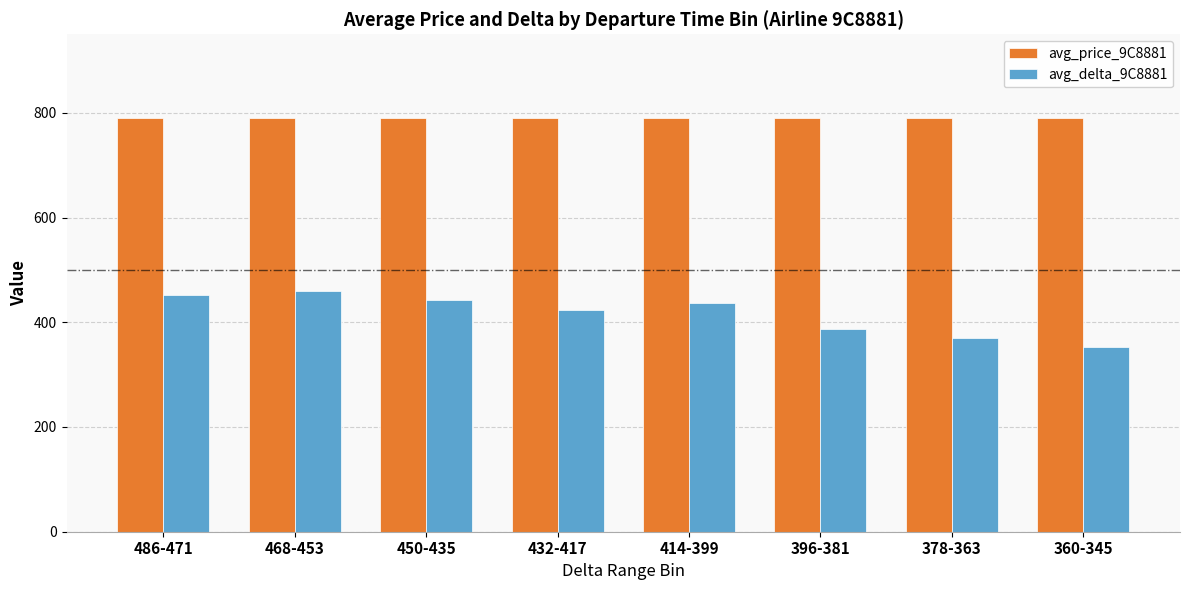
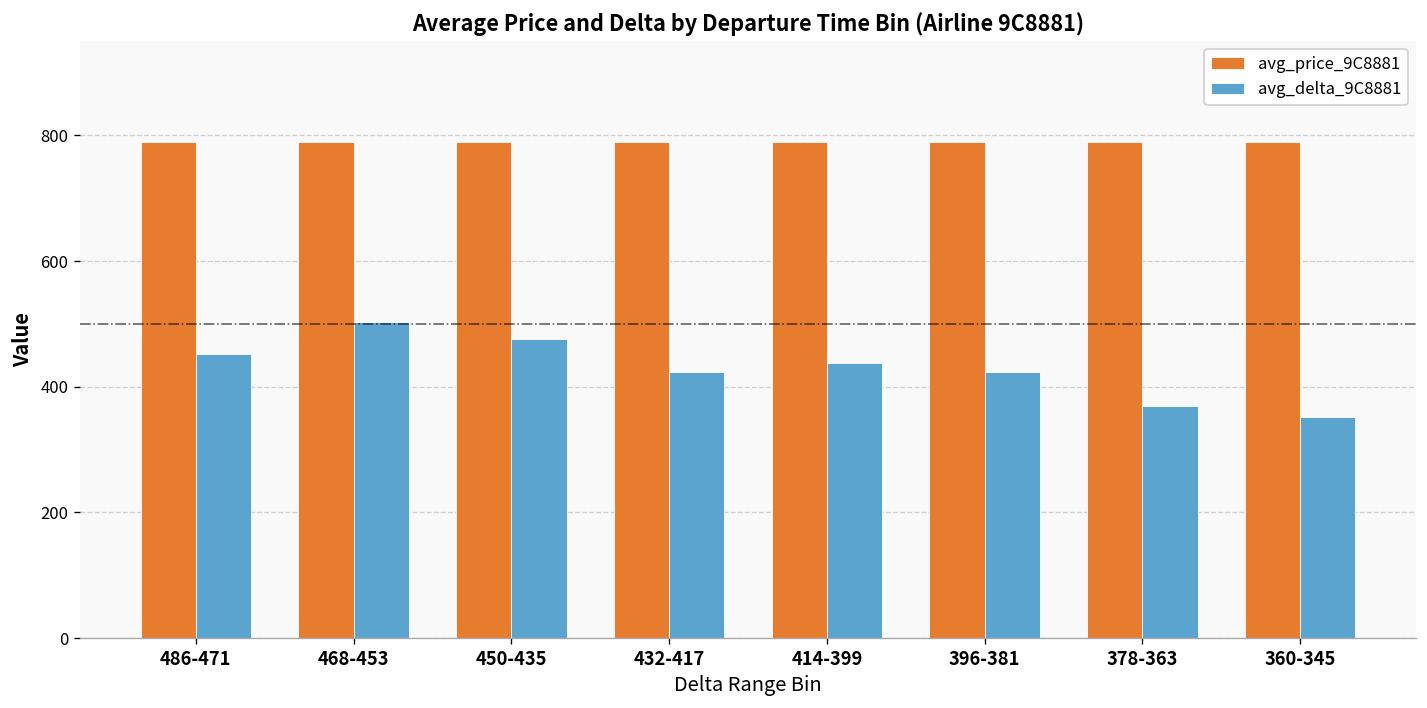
  {
    "avg_price_9C8881": {
      "486-471": 790,
      "468-453": 790,
      "450-435": 790,
      "432-417": 790,
      "414-399": 790,
      "396-381": 790,
      "378-363": 790,
      "360-345": 790
    },
    "avg_delta_9C8881": {
      "486-471": 450,
-     "468-453": 460,
-     "450-435": 440,
+     "468-453": 500,
+     "450-435": 480,
      "432-417": 420,
      "414-399": 440,
-     "396-381": 390,
+     "396-381": 420,
      "378-363": 370,
      "360-345": 350
    }
  }
